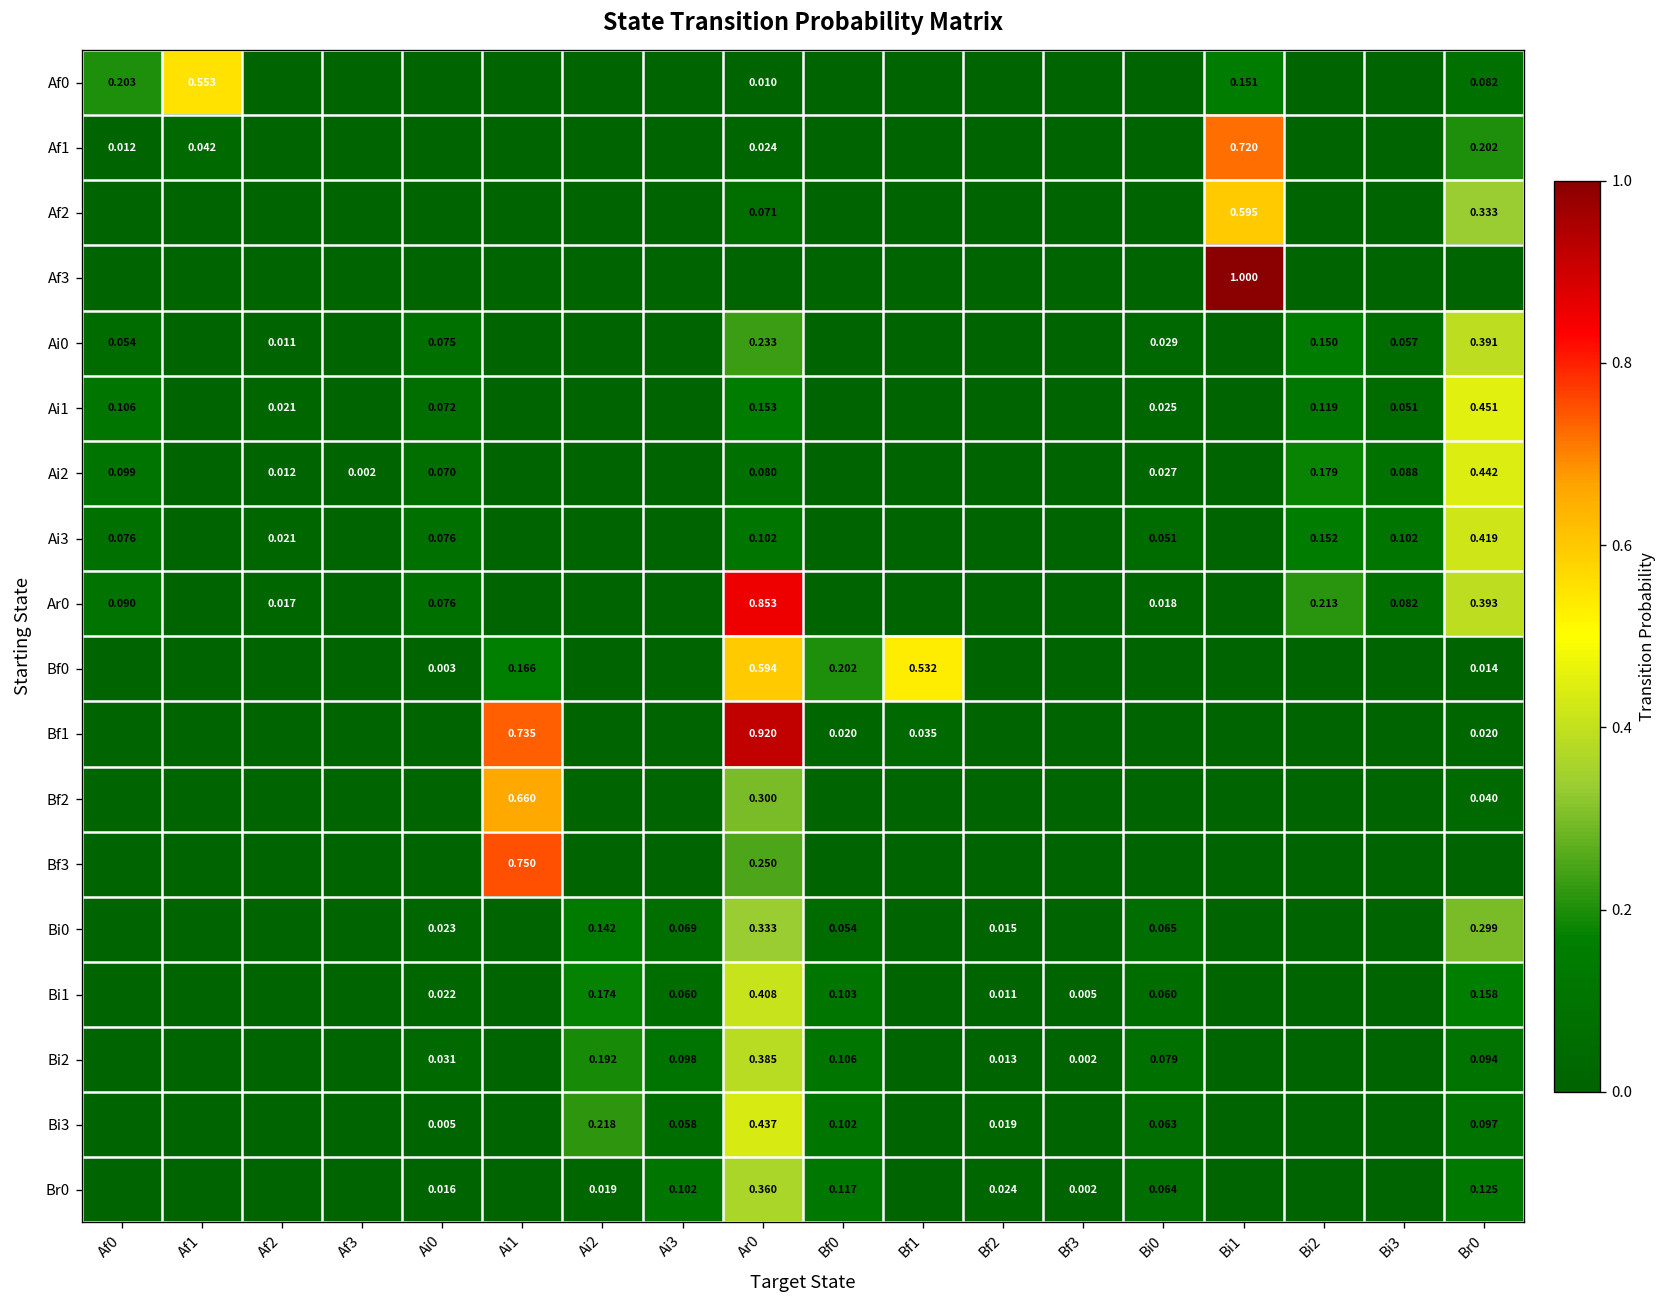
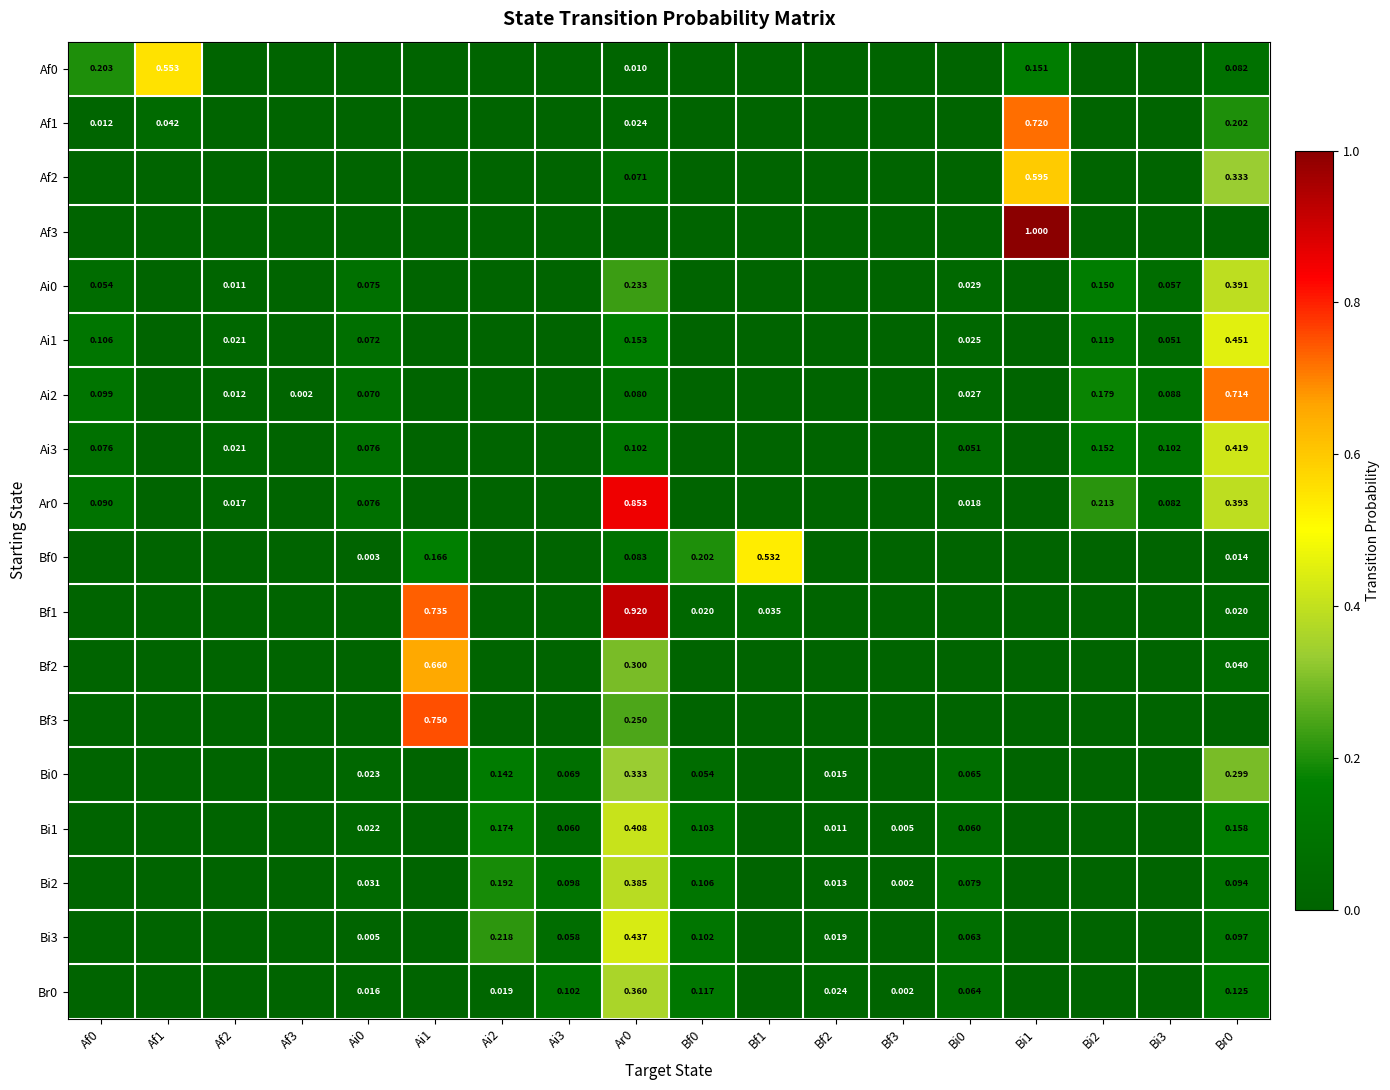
  {
    "Af0": {
      "Af0": 0.203,
      "Af1": 0.553,
      "Ar0": 0.010,
      "Bi1": 0.151,
      "Br0": 0.082
    },
    "Af1": {
      "Af0": 0.012,
      "Af1": 0.042,
      "Ar0": 0.024,
      "Bi1": 0.720,
      "Br0": 0.202
    },
    "Af2": {
      "Ar0": 0.071,
      "Bi1": 0.595,
      "Br0": 0.333
    },
    "Af3": {
      "Bi1": 1.000
    },
    "Ai0": {
      "Af0": 0.054,
      "Af2": 0.011,
      "Ai0": 0.075,
      "Ar0": 0.233,
      "Bi0": 0.029,
      "Bi2": 0.150,
      "Bi3": 0.057,
      "Br0": 0.391
    },
    "Ai1": {
      "Af0": 0.106,
      "Af2": 0.021,
      "Ai0": 0.072,
      "Ar0": 0.153,
      "Bi0": 0.025,
      "Bi2": 0.119,
      "Bi3": 0.051,
      "Br0": 0.451
    },
    "Ai2": {
      "Af0": 0.099,
      "Af2": 0.012,
      "Af3": 0.002,
      "Ai0": 0.070,
      "Ar0": 0.080,
      "Bi0": 0.027,
      "Bi2": 0.179,
      "Bi3": 0.088,
-     "Br0": 0.442
+     "Br0": 0.714
    },
    "Ai3": {
      "Af0": 0.076,
      "Af2": 0.021,
      "Ai0": 0.076,
      "Ar0": 0.102,
      "Bi0": 0.051,
      "Bi2": 0.152,
      "Bi3": 0.102,
      "Br0": 0.419
    },
    "Ar0": {
      "Af0": 0.090,
      "Af2": 0.017,
      "Ai0": 0.076,
      "Ar0": 0.853,
      "Bi0": 0.018,
      "Bi2": 0.213,
      "Bi3": 0.082,
      "Br0": 0.393
    },
    "Bf0": {
      "Ai0": 0.003,
      "Ai1": 0.166,
-     "Ar0": 0.594,
+     "Ar0": 0.083,
      "Bf0": 0.202,
      "Bf1": 0.532,
      "Br0": 0.014
    },
    "Bf1": {
      "Ai1": 0.735,
      "Ar0": 0.920,
      "Bf0": 0.020,
      "Bf1": 0.035,
      "Br0": 0.020
    },
    "Bf2": {
      "Ai1": 0.660,
      "Ar0": 0.300,
      "Br0": 0.040
    },
    "Bf3": {
      "Ai1": 0.750,
      "Ar0": 0.250
    },
    "Bi0": {
      "Ai0": 0.023,
      "Ai2": 0.142,
      "Ai3": 0.069,
      "Ar0": 0.333,
      "Bf0": 0.054,
      "Bf2": 0.015,
      "Bi0": 0.065,
      "Br0": 0.299
    },
    "Bi1": {
      "Ai0": 0.022,
      "Ai2": 0.174,
      "Ai3": 0.060,
      "Ar0": 0.408,
      "Bf0": 0.103,
      "Bf2": 0.011,
      "Bf3": 0.005,
      "Bi0": 0.060,
      "Br0": 0.158
    },
    "Bi2": {
      "Ai0": 0.031,
      "Ai2": 0.192,
      "Ai3": 0.098,
      "Ar0": 0.385,
      "Bf0": 0.106,
      "Bf2": 0.013,
      "Bf3": 0.002,
      "Bi0": 0.079,
      "Br0": 0.094
    },
    "Bi3": {
      "Ai0": 0.005,
      "Ai2": 0.218,
      "Ai3": 0.058,
      "Ar0": 0.437,
      "Bf0": 0.102,
      "Bf2": 0.019,
      "Bi0": 0.063,
      "Br0": 0.097
    },
    "Br0": {
      "Ai0": 0.016,
      "Ai2": 0.019,
      "Ai3": 0.102,
      "Ar0": 0.360,
      "Bf0": 0.117,
      "Bf2": 0.024,
      "Bf3": 0.002,
      "Bi0": 0.064,
      "Br0": 0.125
    }
  }
